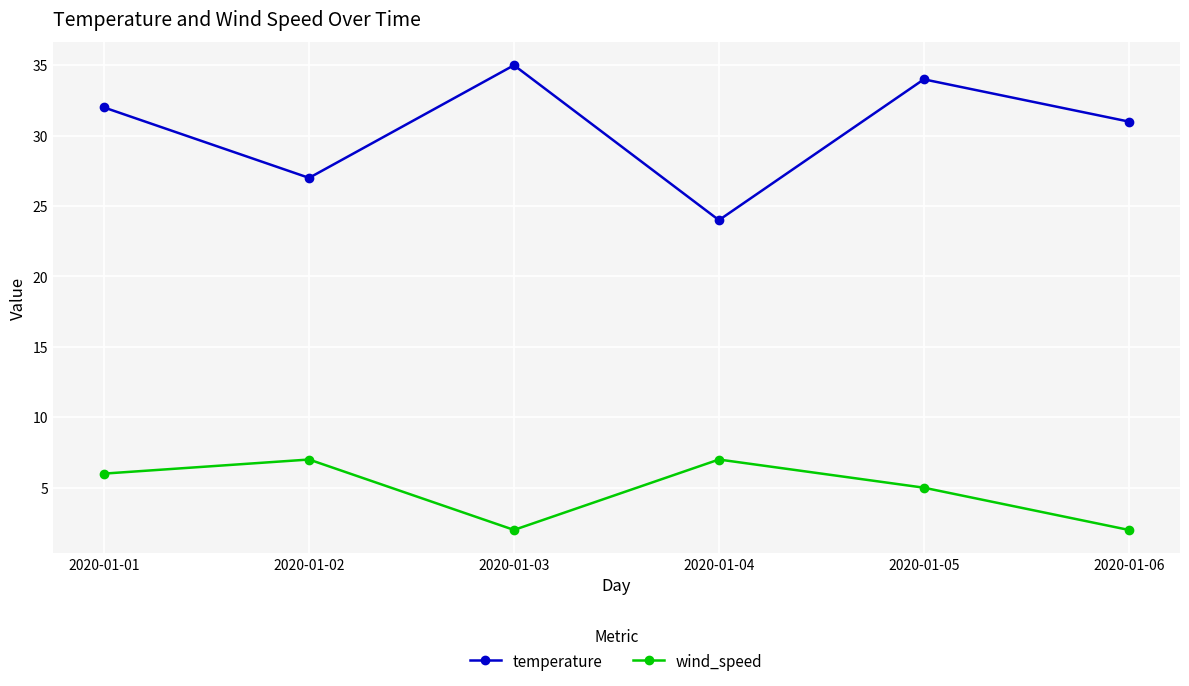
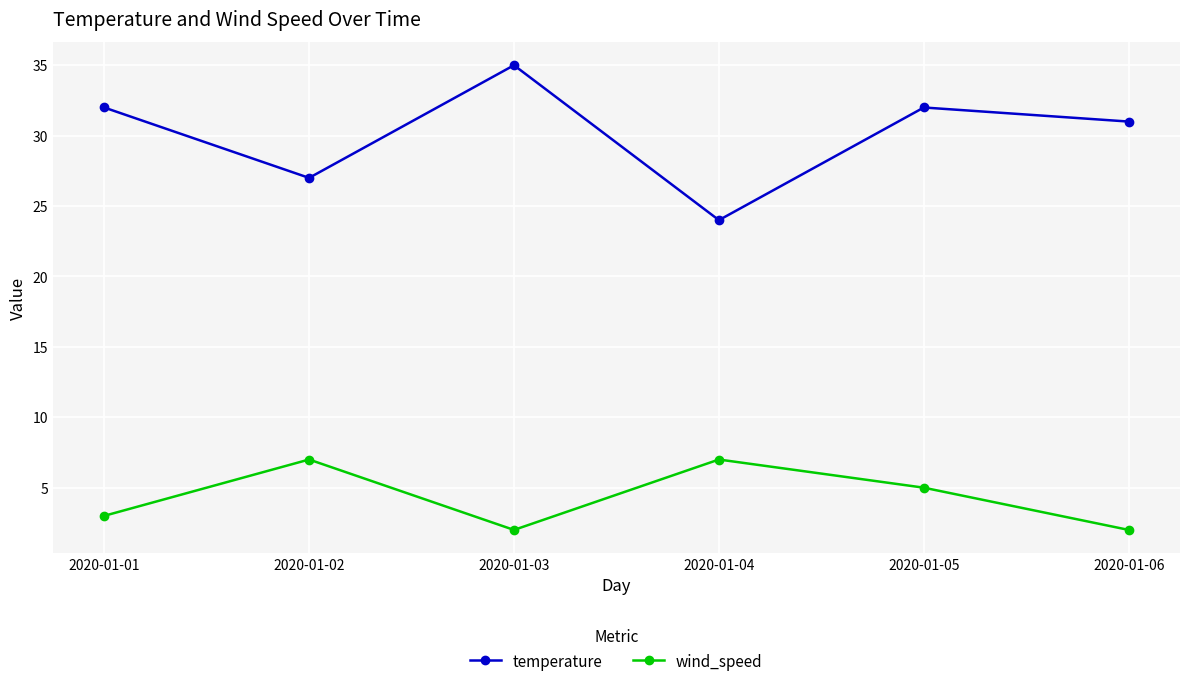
  {
    "temperature": {
      "2020-01-01": 32,
      "2020-01-02": 27,
      "2020-01-03": 35,
      "2020-01-04": 24,
-     "2020-01-05": 34,
+     "2020-01-05": 32,
      "2020-01-06": 31
    },
    "wind_speed": {
-     "2020-01-01": 6,
+     "2020-01-01": 3,
      "2020-01-02": 7,
      "2020-01-03": 2,
      "2020-01-04": 7,
      "2020-01-05": 5,
      "2020-01-06": 2
    }
  }
